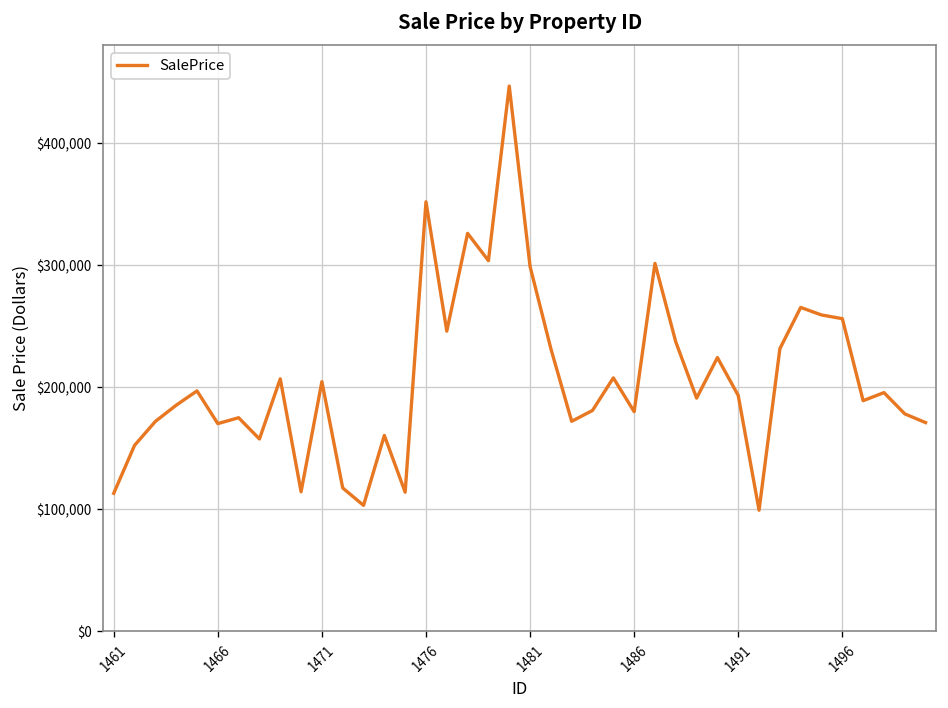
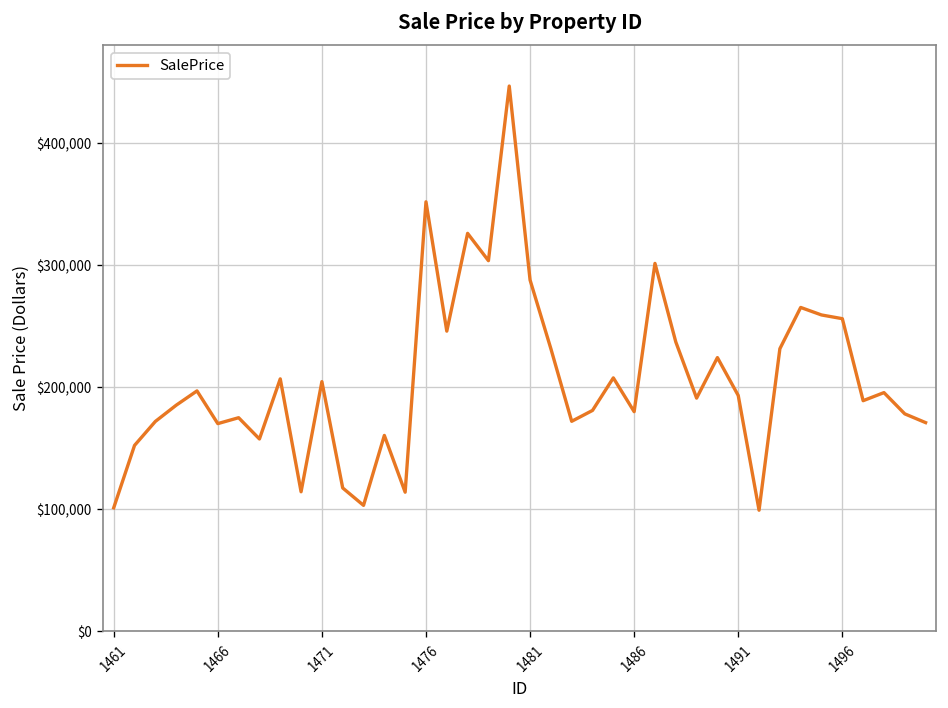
  {
-   "1461": "$113,000",
+   "1461": "$101,000",
    "1466": "$170,000",
    "1471": "$205,000",
    "1476": "$352,000",
-   "1481": "$299,000",
+   "1481": "$288,000",
    "1486": "$180,000",
    "1491": "$193,000",
    "1496": "$256,000"
  }
